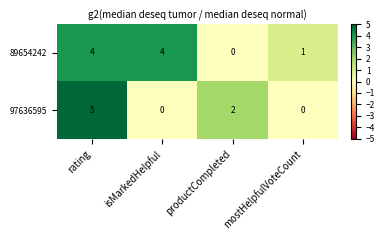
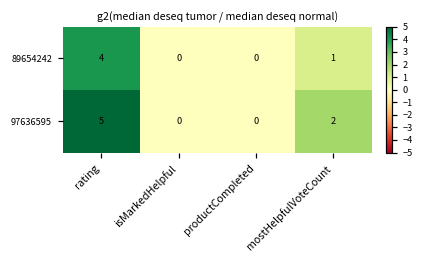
  {
    "89654242": {
      "rating": 4,
-     "isMarkedHelpful": 4,
+     "isMarkedHelpful": 0,
      "productCompleted": 0,
      "mostHelpfulVoteCount": 1
    },
    "97636595": {
      "rating": 5,
      "isMarkedHelpful": 0,
-     "productCompleted": 2,
-     "mostHelpfulVoteCount": 0
+     "productCompleted": 0,
+     "mostHelpfulVoteCount": 2
    }
  }
